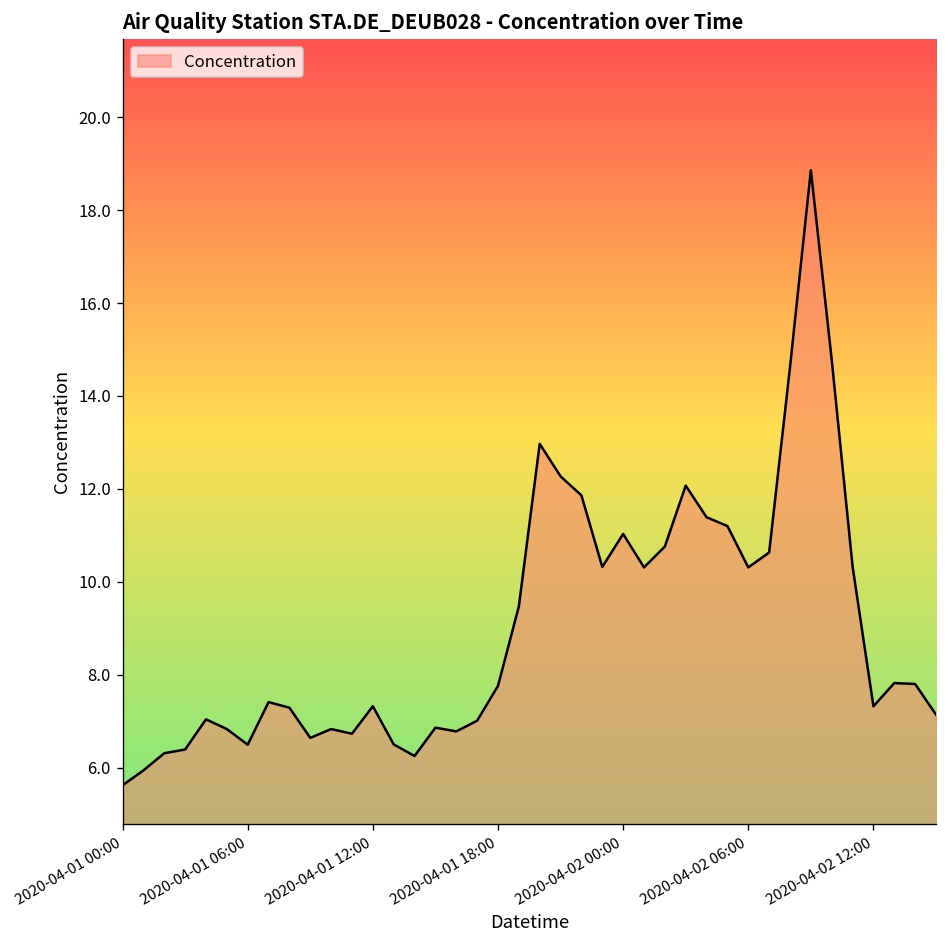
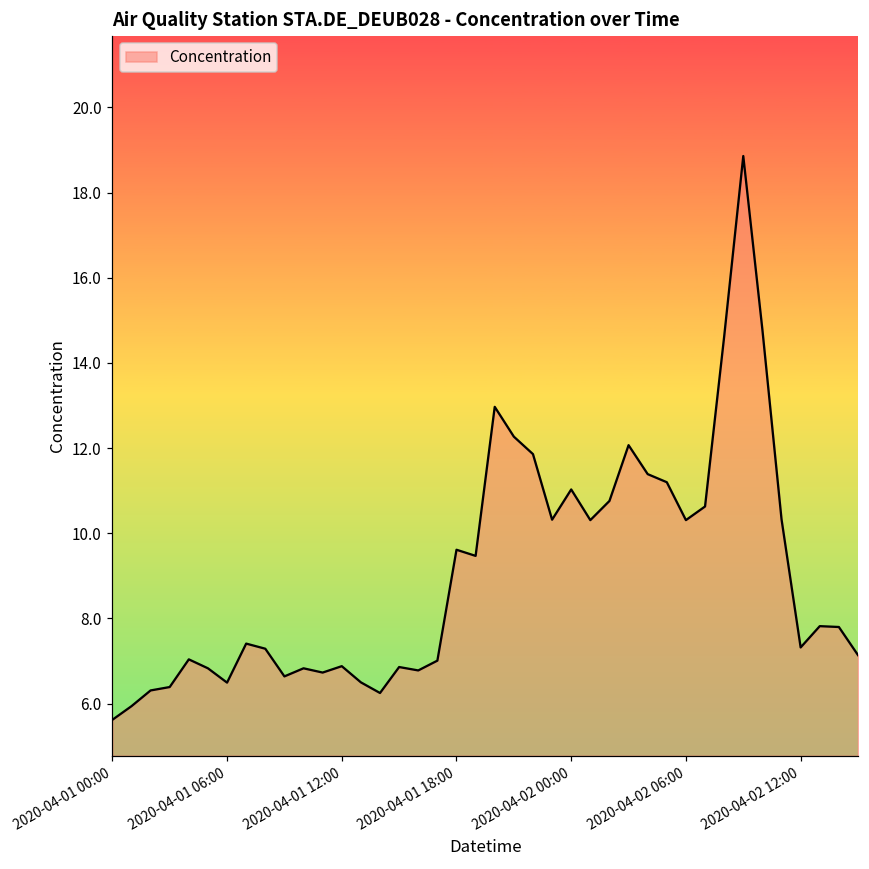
  {
    "2020-04-01 00:00": 5.6,
    "2020-04-01 06:00": 6.5,
-   "2020-04-01 12:00": 7.3,
-   "2020-04-01 18:00": 7.8,
+   "2020-04-01 12:00": 6.9,
+   "2020-04-01 18:00": 9.6,
    "2020-04-02 00:00": 11.0,
    "2020-04-02 06:00": 10.3,
    "2020-04-02 12:00": 7.3
  }
